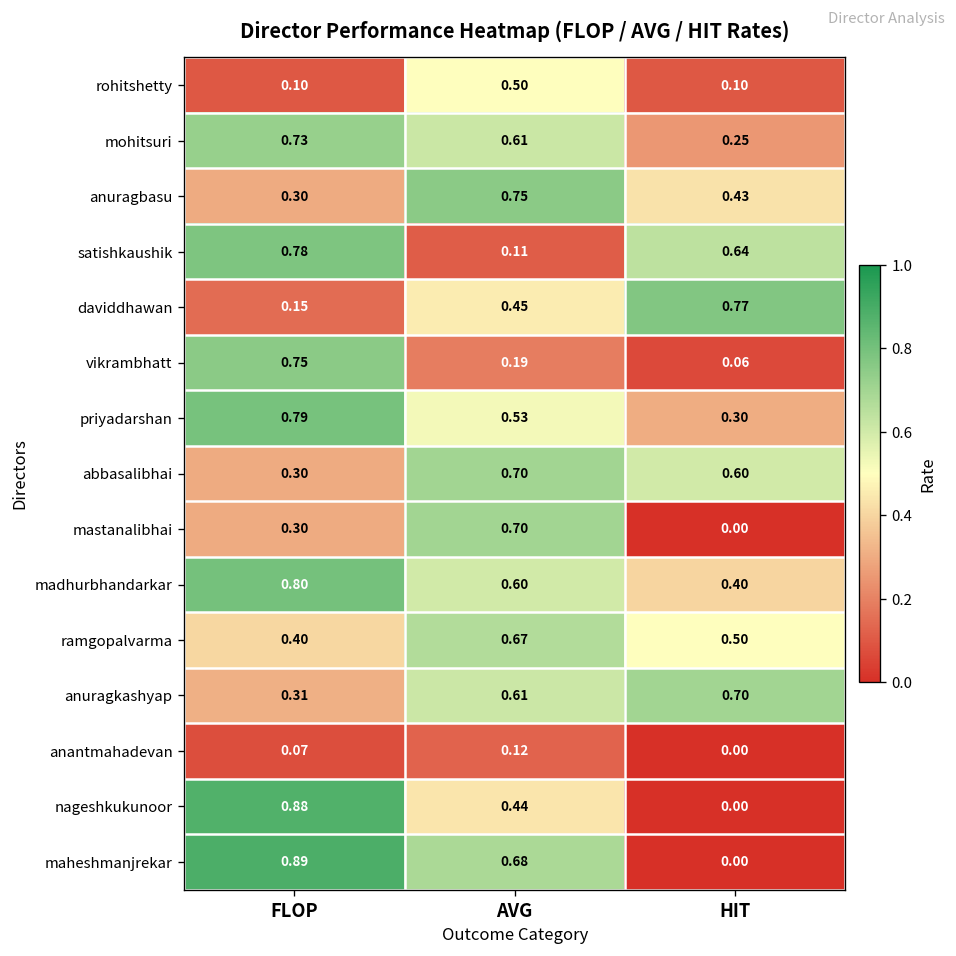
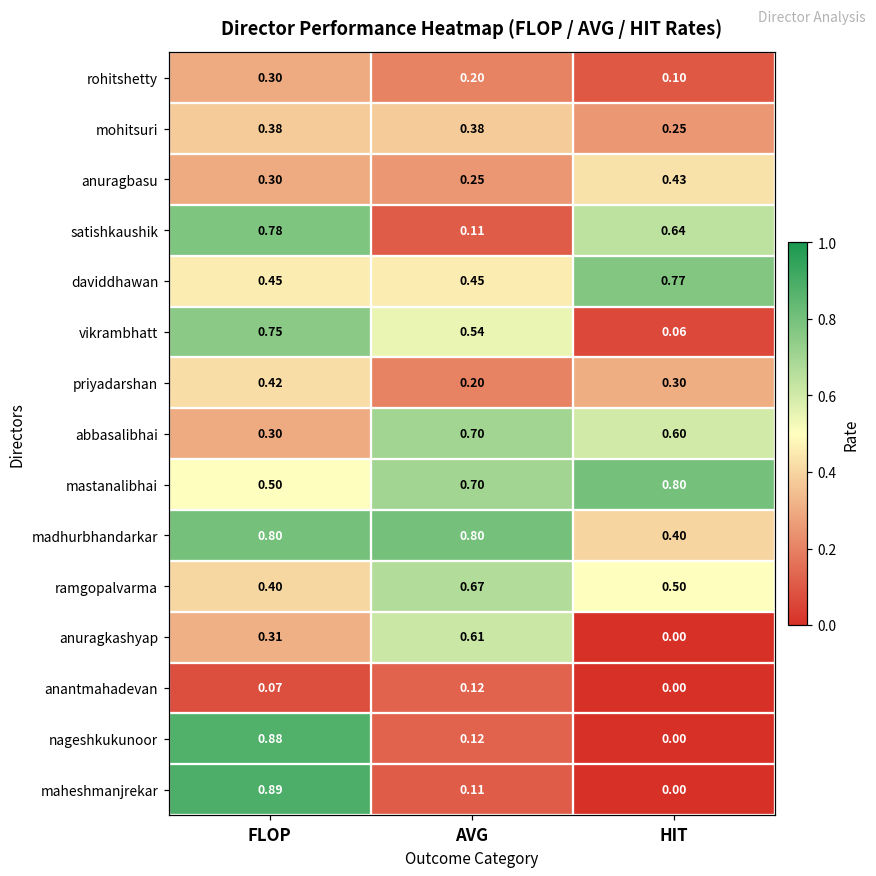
  {
    "rohitshetty": {
-     "FLOP": 0.10,
-     "AVG": 0.50,
+     "FLOP": 0.30,
+     "AVG": 0.20,
      "HIT": 0.10
    },
    "mohitsuri": {
-     "FLOP": 0.73,
-     "AVG": 0.61,
+     "FLOP": 0.38,
+     "AVG": 0.38,
      "HIT": 0.25
    },
    "anuragbasu": {
      "FLOP": 0.30,
-     "AVG": 0.75,
+     "AVG": 0.25,
      "HIT": 0.43
    },
    "satishkaushik": {
      "FLOP": 0.78,
      "AVG": 0.11,
      "HIT": 0.64
    },
    "daviddhawan": {
-     "FLOP": 0.15,
+     "FLOP": 0.45,
      "AVG": 0.45,
      "HIT": 0.77
    },
    "vikrambhatt": {
      "FLOP": 0.75,
-     "AVG": 0.19,
+     "AVG": 0.54,
      "HIT": 0.06
    },
    "priyadarshan": {
-     "FLOP": 0.79,
-     "AVG": 0.53,
+     "FLOP": 0.42,
+     "AVG": 0.20,
      "HIT": 0.30
    },
    "abbasalibhai": {
      "FLOP": 0.30,
      "AVG": 0.70,
      "HIT": 0.60
    },
    "mastanalibhai": {
-     "FLOP": 0.30,
+     "FLOP": 0.50,
      "AVG": 0.70,
-     "HIT": 0.00
+     "HIT": 0.80
    },
    "madhurbhandarkar": {
      "FLOP": 0.80,
-     "AVG": 0.60,
+     "AVG": 0.80,
      "HIT": 0.40
    },
    "ramgopalvarma": {
      "FLOP": 0.40,
      "AVG": 0.67,
      "HIT": 0.50
    },
    "anuragkashyap": {
      "FLOP": 0.31,
      "AVG": 0.61,
-     "HIT": 0.70
+     "HIT": 0.00
    },
    "anantmahadevan": {
      "FLOP": 0.07,
      "AVG": 0.12,
      "HIT": 0.00
    },
    "nageshkukunoor": {
      "FLOP": 0.88,
-     "AVG": 0.44,
+     "AVG": 0.12,
      "HIT": 0.00
    },
    "maheshmanjrekar": {
      "FLOP": 0.89,
-     "AVG": 0.68,
+     "AVG": 0.11,
      "HIT": 0.00
    }
  }
